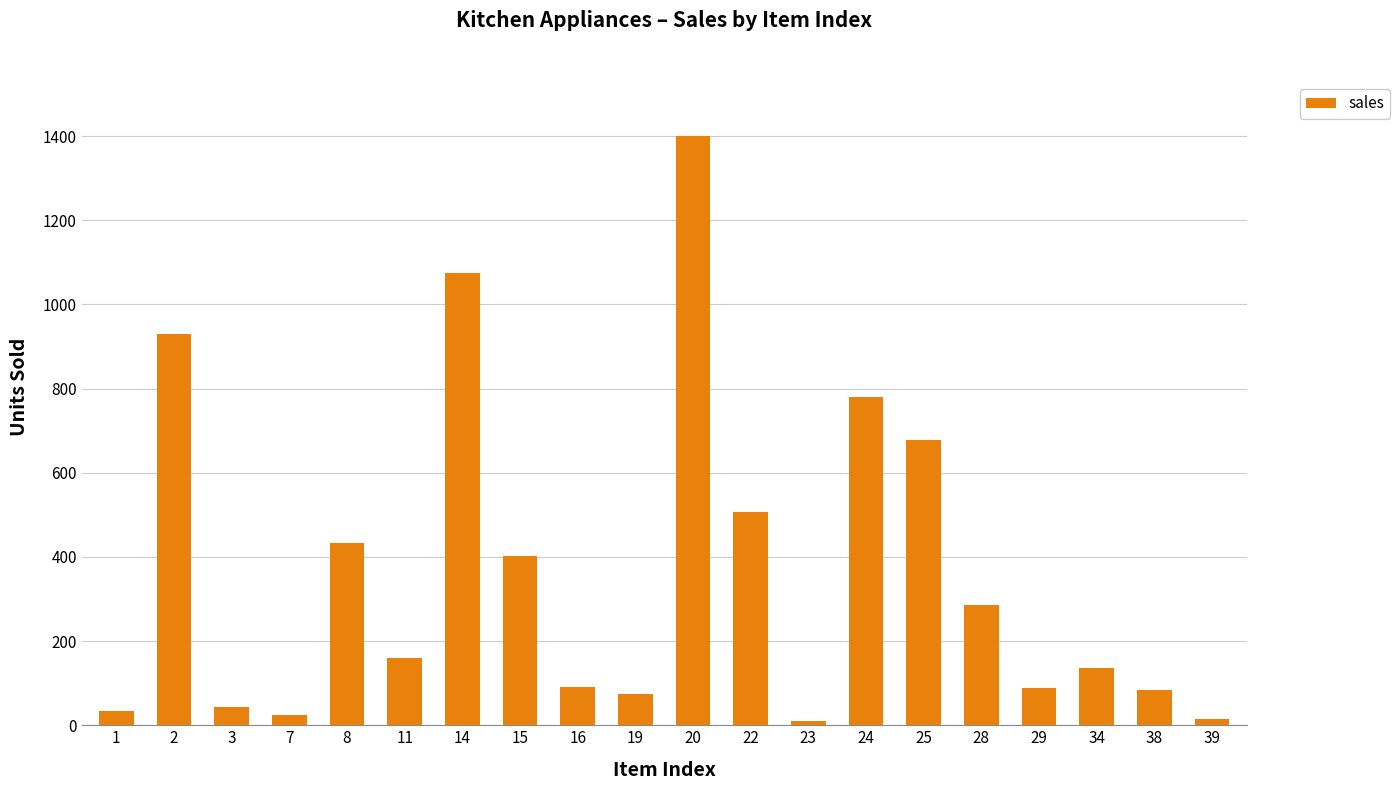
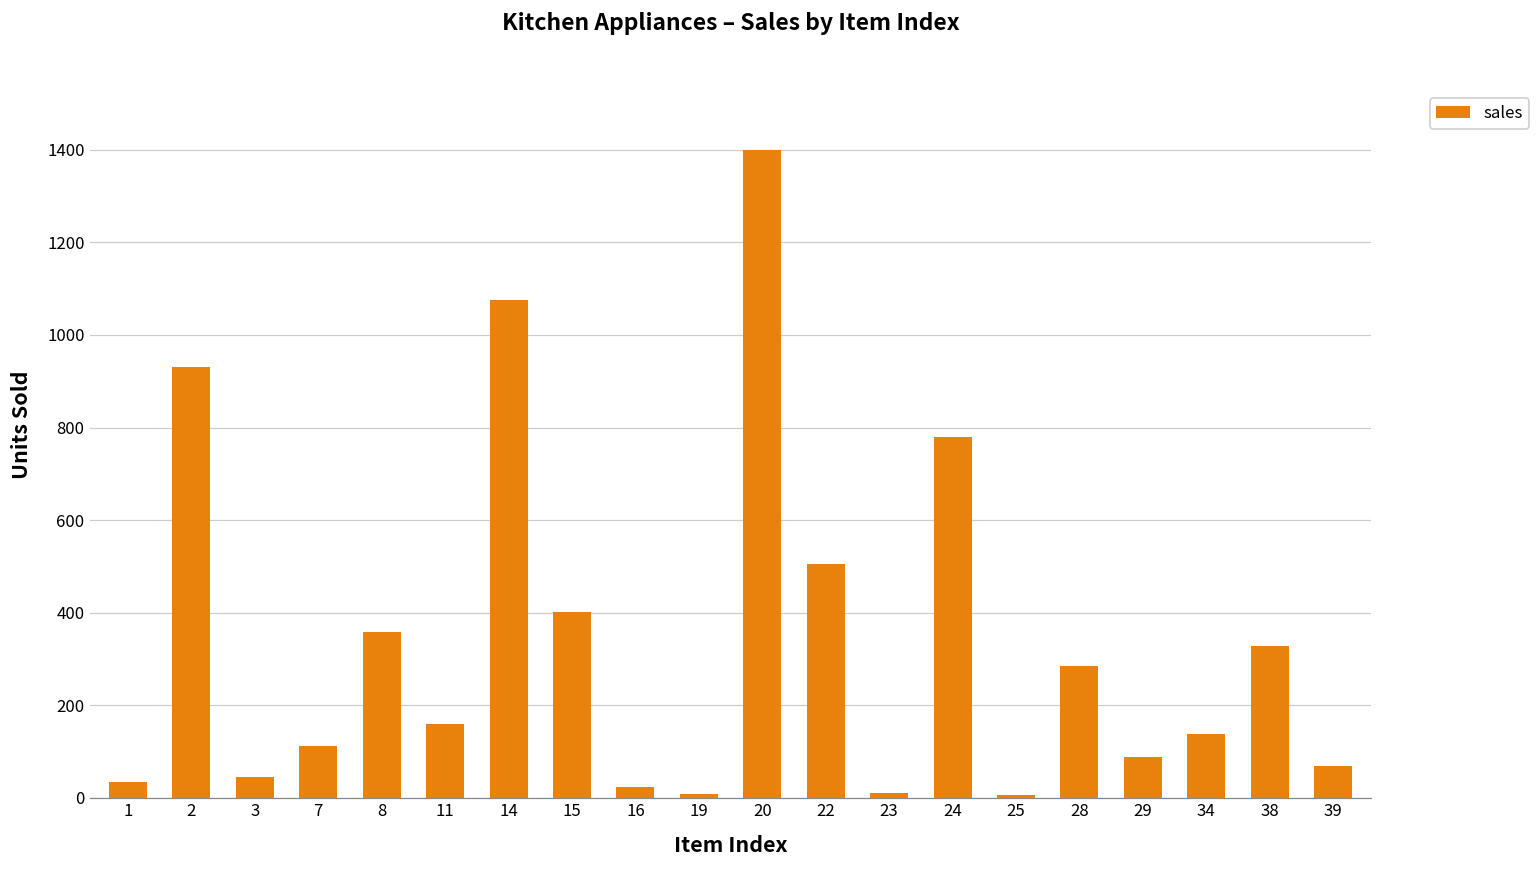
  {
    "1": 40,
    "2": 930,
    "3": 40,
-   "7": 20,
-   "8": 430,
+   "7": 110,
+   "8": 360,
    "11": 160,
    "14": 1080,
    "15": 400,
-   "16": 90,
-   "19": 80,
+   "16": 20,
+   "19": 10,
    "20": 1400,
    "22": 510,
    "23": 10,
    "24": 780,
-   "25": 680,
+   "25": 10,
    "28": 290,
    "29": 90,
    "34": 140,
-   "38": 80,
-   "39": 20
+   "38": 330,
+   "39": 70
  }
